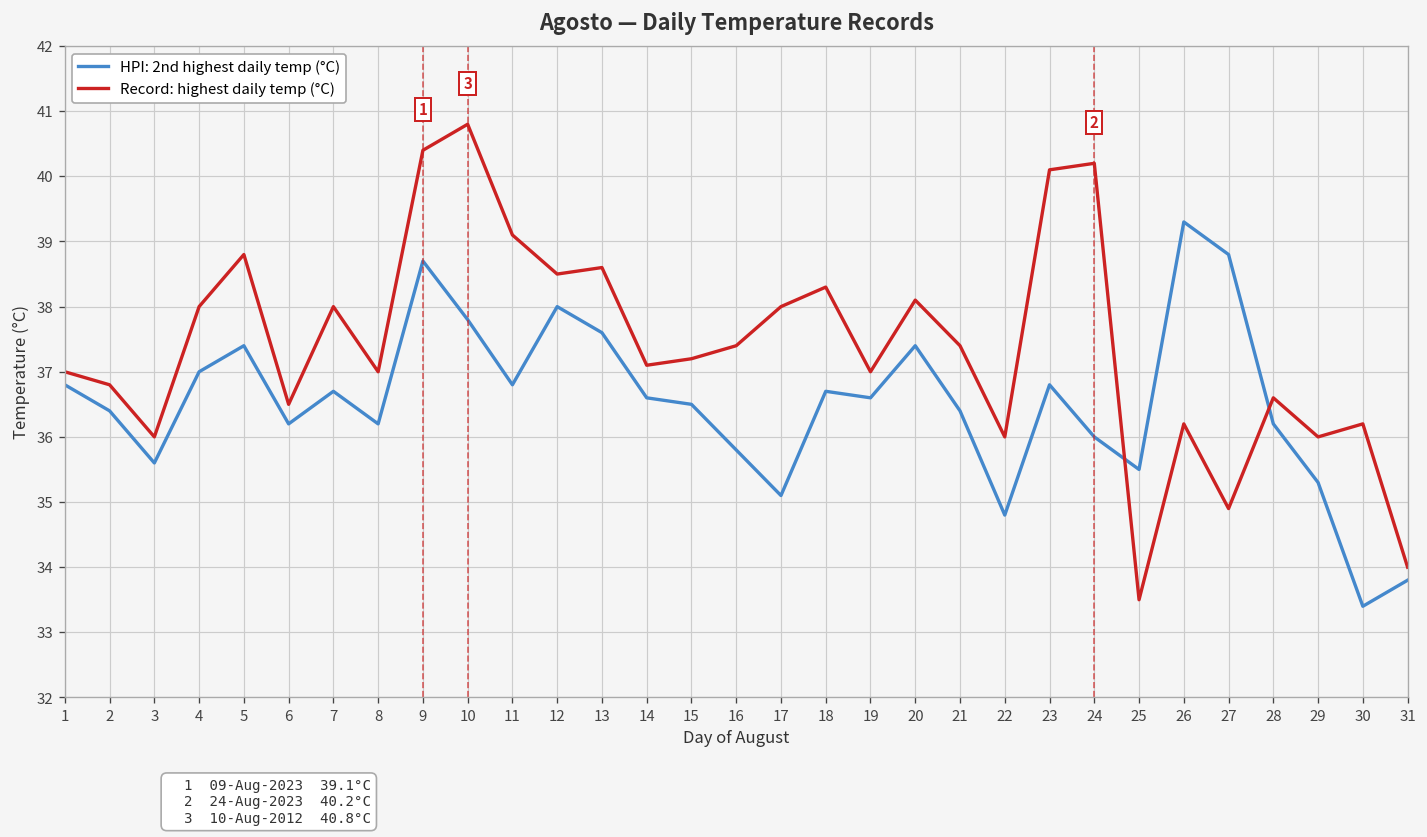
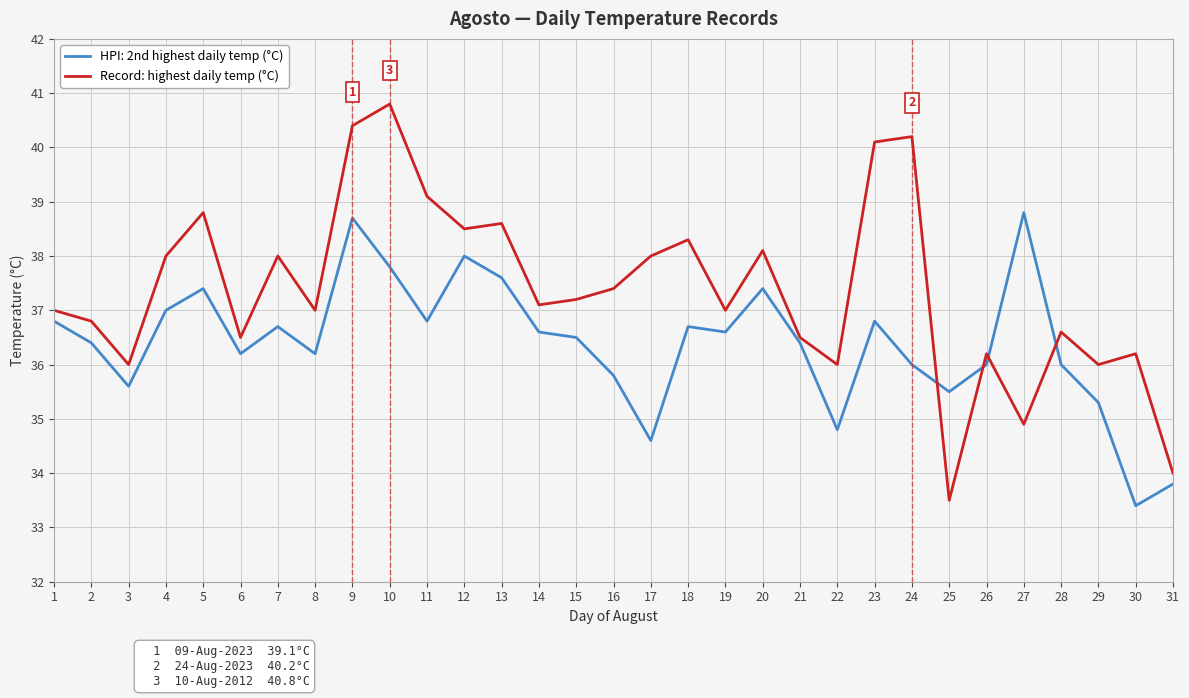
  {
    "HPI: 2nd highest daily temp (°C)": {
      "1": 36.8,
      "2": 36.4,
      "3": 35.6,
      "4": 37.0,
      "5": 37.4,
      "6": 36.2,
      "7": 36.7,
      "8": 36.2,
      "9": 38.7,
      "10": 37.8,
      "11": 36.8,
      "12": 38.0,
      "13": 37.6,
      "14": 36.6,
      "15": 36.5,
      "16": 35.8,
-     "17": 35.1,
+     "17": 34.6,
      "18": 36.7,
      "19": 36.6,
      "20": 37.4,
      "21": 36.4,
      "22": 34.8,
      "23": 36.8,
      "24": 36.0,
      "25": 35.5,
-     "26": 39.3,
+     "26": 36.0,
      "27": 38.8,
-     "28": 36.2,
+     "28": 36.0,
      "29": 35.3,
      "30": 33.4,
      "31": 33.8
    },
    "Record: highest daily temp (°C)": {
      "1": 37.0,
      "2": 36.8,
      "3": 36.0,
      "4": 38.0,
      "5": 38.8,
      "6": 36.5,
      "7": 38.0,
      "8": 37.0,
      "9": 40.4,
      "10": 40.8,
      "11": 39.1,
      "12": 38.5,
      "13": 38.6,
      "14": 37.1,
      "15": 37.2,
      "16": 37.4,
      "17": 38.0,
      "18": 38.3,
      "19": 37.0,
      "20": 38.1,
-     "21": 37.4,
+     "21": 36.5,
      "22": 36.0,
      "23": 40.1,
      "24": 40.2,
      "25": 33.5,
      "26": 36.2,
      "27": 34.9,
      "28": 36.6,
      "29": 36.0,
      "30": 36.2,
      "31": 34.0
    }
  }
